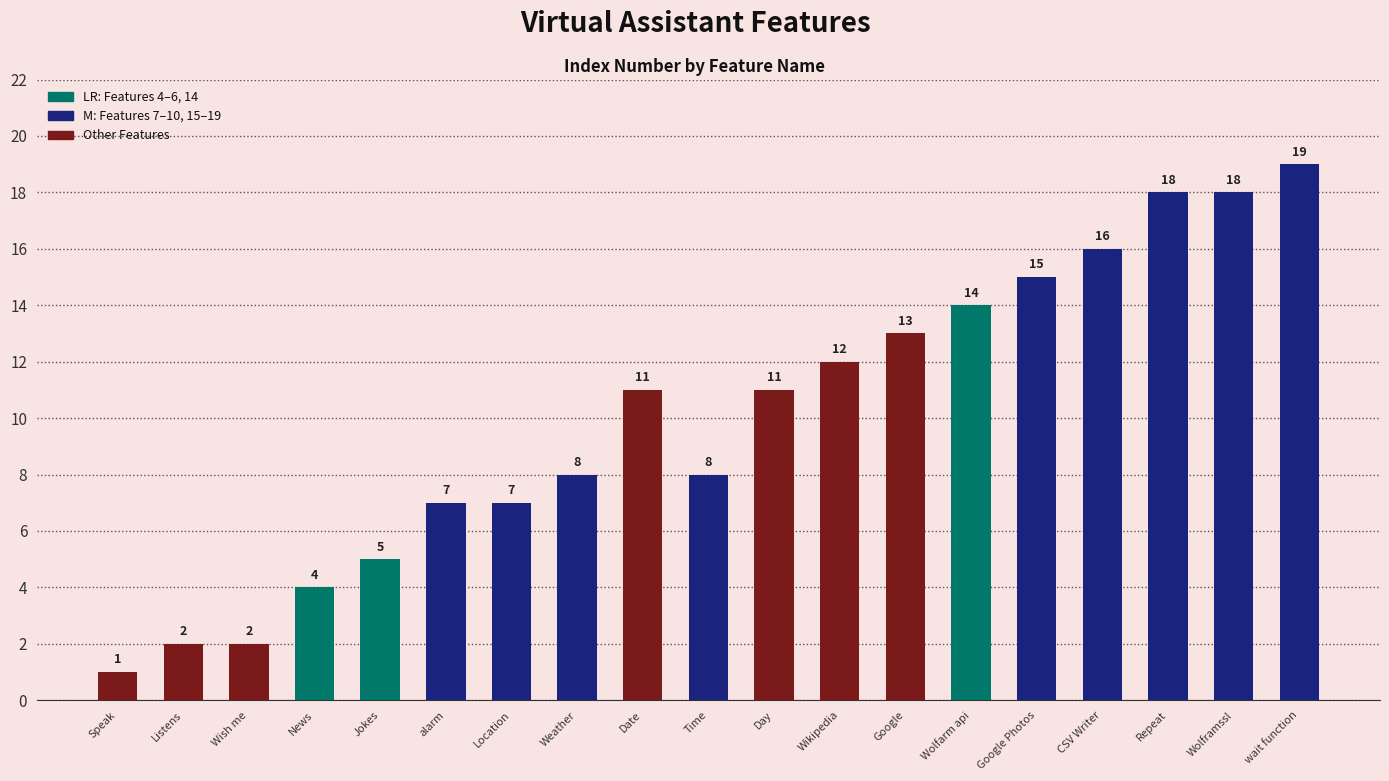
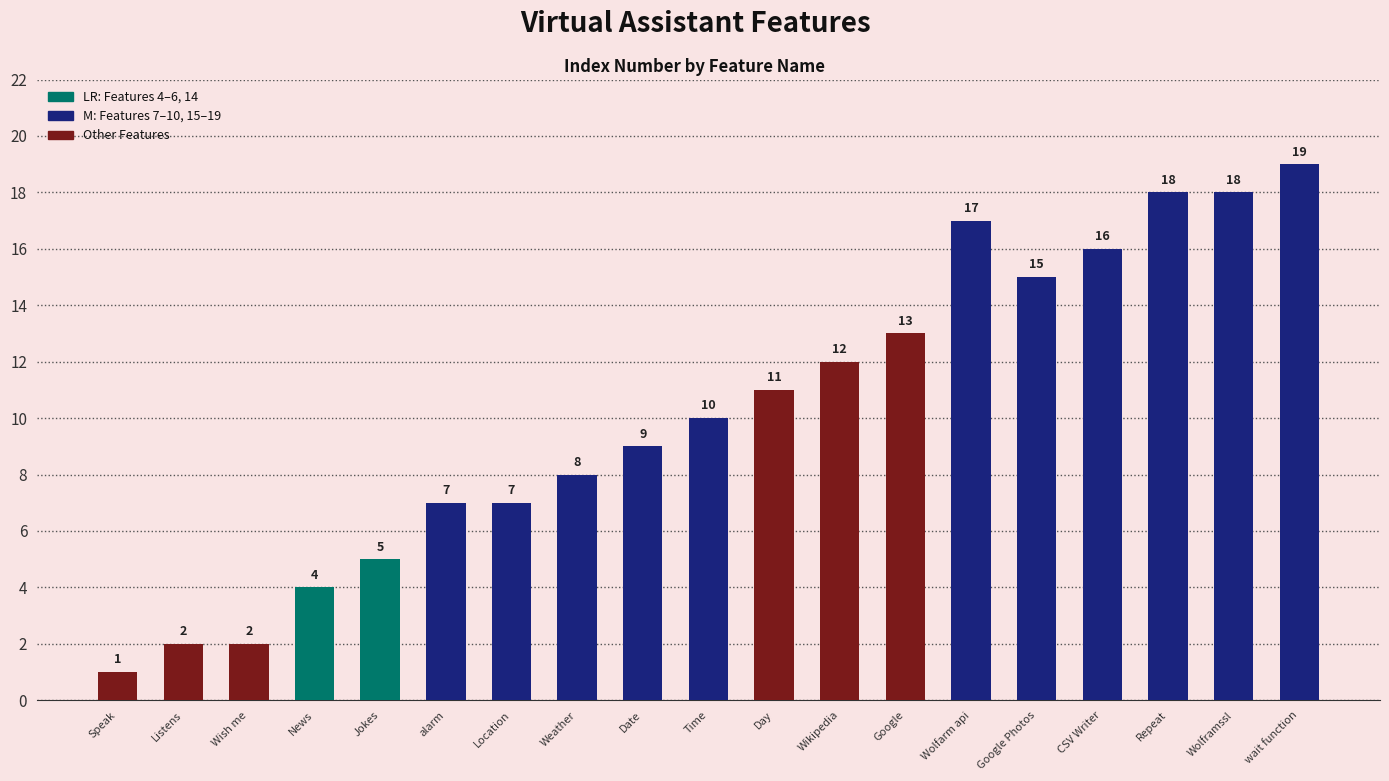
  {
    "Speak": 1,
    "Listens": 2,
    "Wish me": 2,
    "News": 4,
    "Jokes": 5,
    "alarm": 7,
    "Location": 7,
    "Weather": 8,
-   "Date": 11,
-   "Time": 8,
+   "Date": 9,
+   "Time": 10,
    "Day": 11,
    "Wikipedia": 12,
    "Google": 13,
-   "Wolfarm api": 14,
+   "Wolfarm api": 17,
    "Google Photos": 15,
    "CSV Writer": 16,
    "Repeat": 18,
    "Wolframssl": 18,
    "wait function": 19
  }
